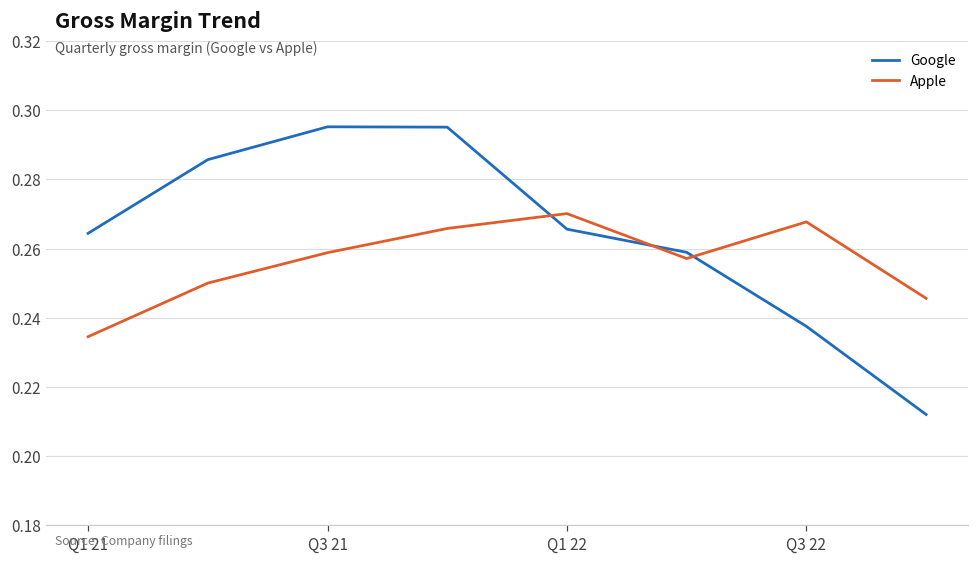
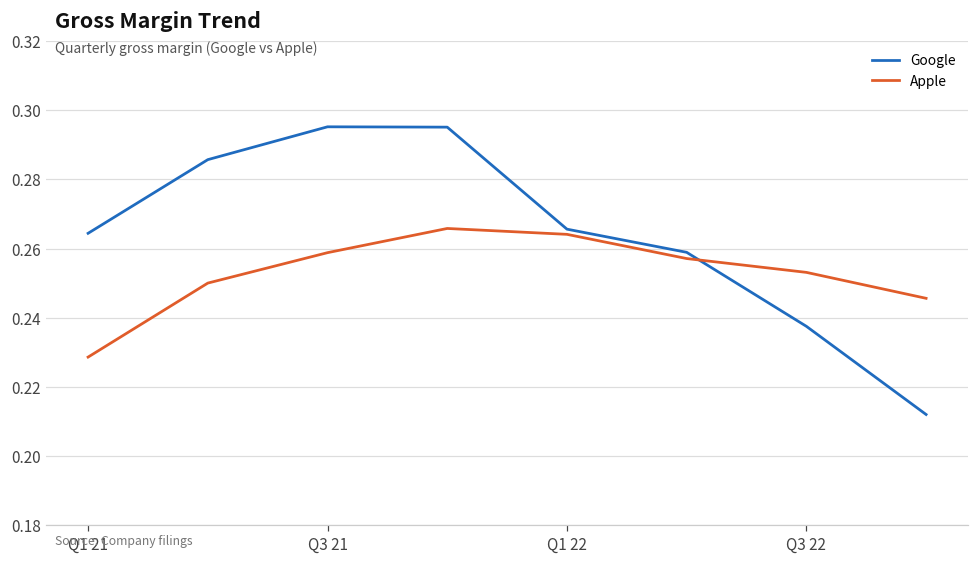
  {
    "Google": {
      "Q1 21": 0.264,
      "Q3 21": 0.295,
      "Q1 22": 0.266,
      "Q3 22": 0.238
    },
    "Apple": {
-     "Q1 21": 0.235,
+     "Q1 21": 0.229,
      "Q3 21": 0.259,
-     "Q1 22": 0.270,
-     "Q3 22": 0.268
+     "Q1 22": 0.264,
+     "Q3 22": 0.253
    }
  }
